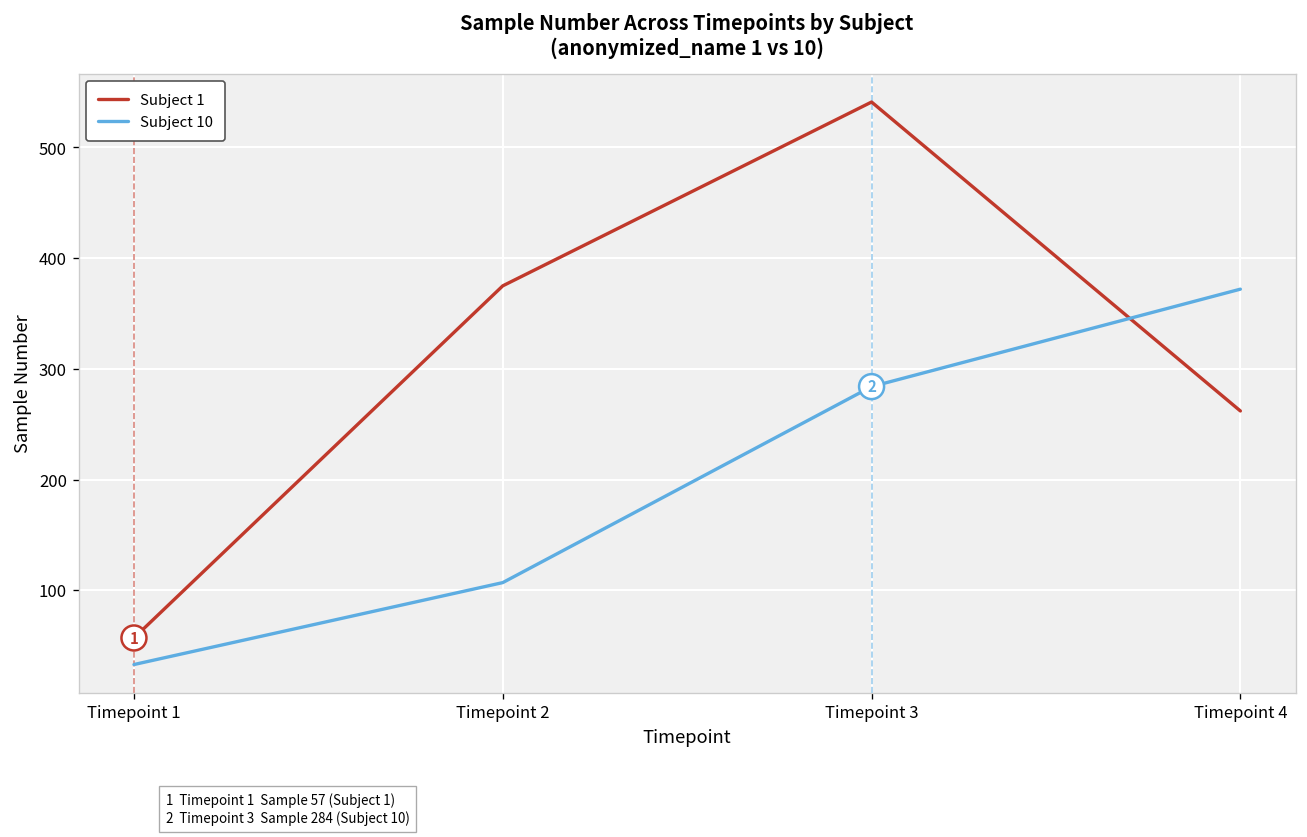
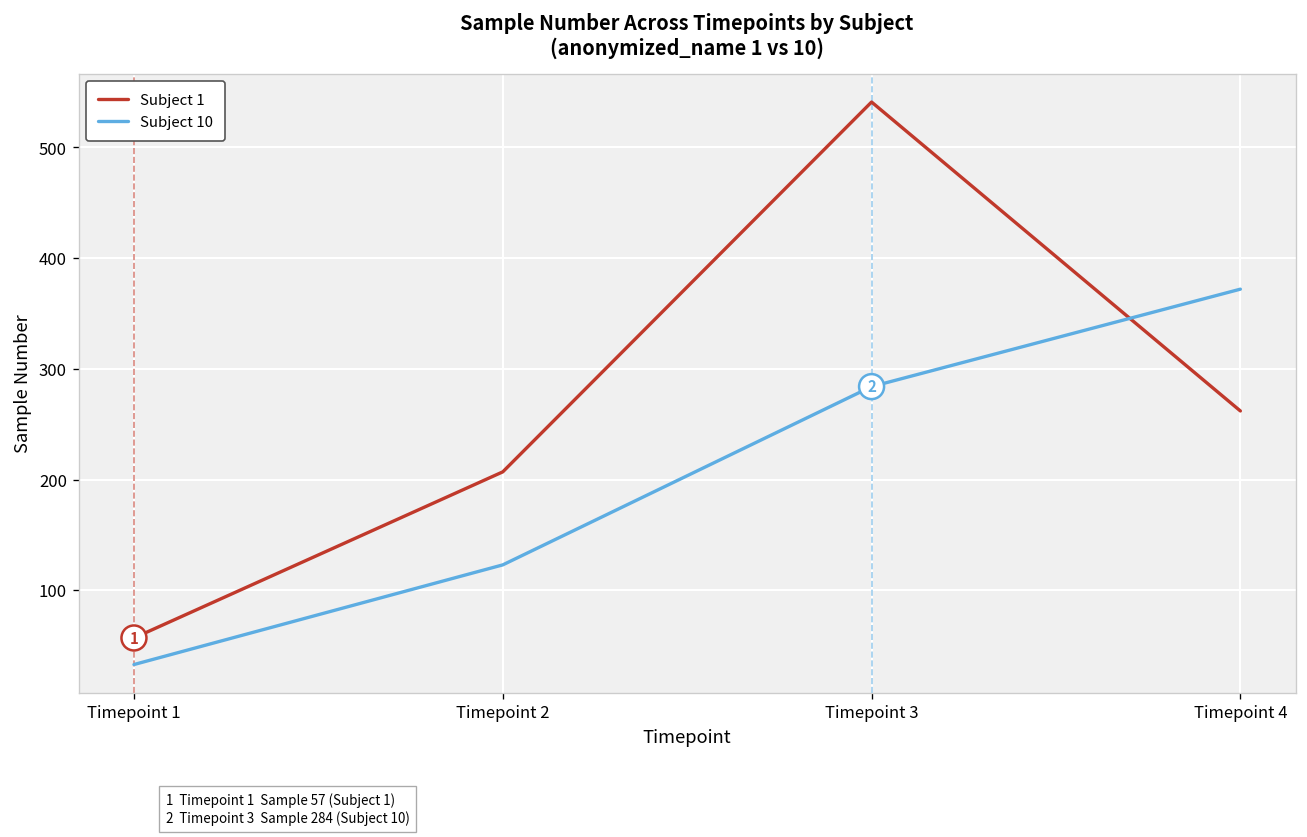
  {
    "Subject 1": {
-     "Timepoint 2": 380,
+     "Timepoint 2": 210,
      "Timepoint 3": 540,
      "Timepoint 4": 260
    },
    "Subject 10": {
      "Timepoint 1": 30,
-     "Timepoint 2": 110,
+     "Timepoint 2": 120,
      "Timepoint 4": 370
    }
  }
